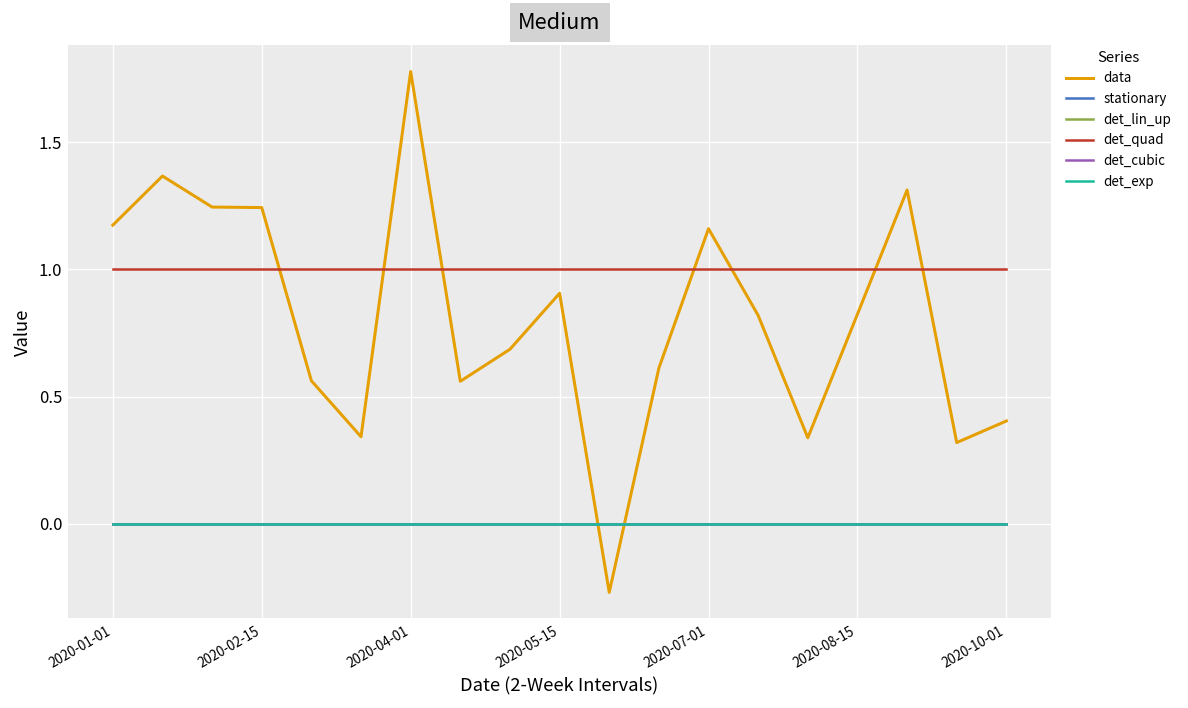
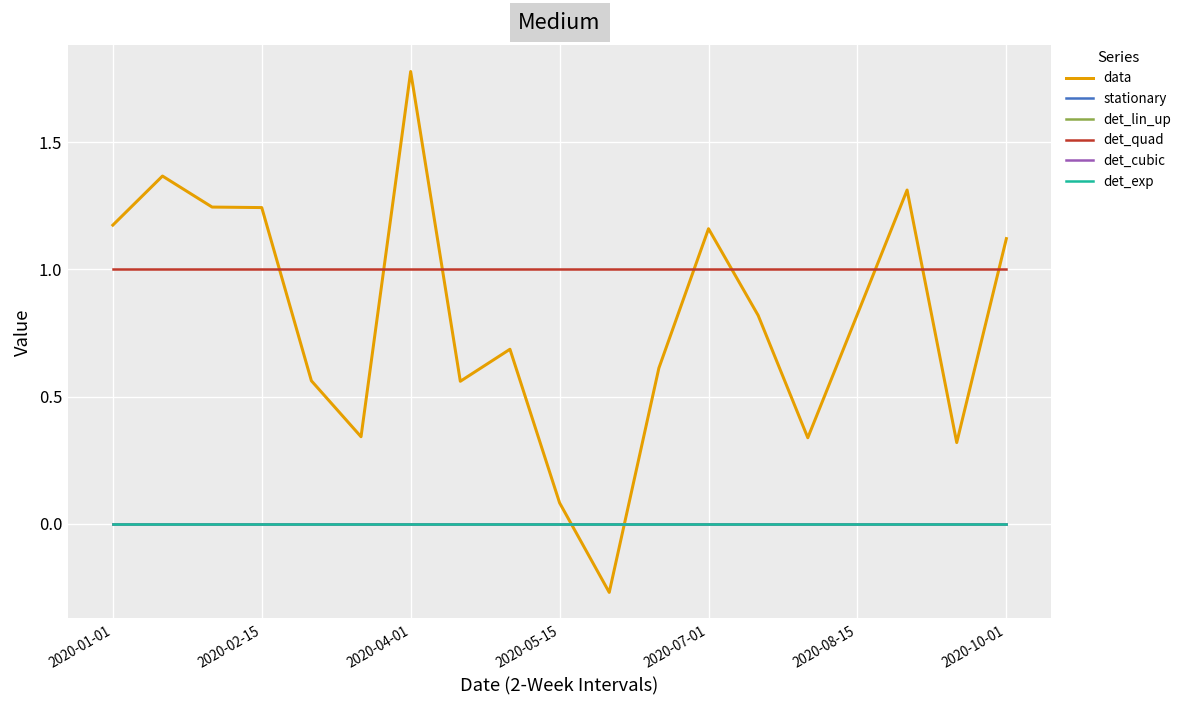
  {
    "data": {
      "2020-01-01": 1.17,
      "2020-02-15": 1.24,
      "2020-04-01": 1.78,
-     "2020-05-15": 0.91,
+     "2020-05-15": 0.08,
      "2020-07-01": 1.16,
      "2020-08-15": 0.82,
-     "2020-10-01": 0.40
+     "2020-10-01": 1.12
    },
    "det_exp": {
      "2020-01-01": 0.00,
      "2020-02-15": 0.00,
      "2020-04-01": 0.00,
      "2020-05-15": 0.00,
      "2020-07-01": 0.00,
      "2020-08-15": 0.00,
      "2020-10-01": 0.00
    },
    "det_quad": {
      "2020-01-01": 1.00,
      "2020-02-15": 1.00,
      "2020-04-01": 1.00,
      "2020-05-15": 1.00,
      "2020-07-01": 1.00,
      "2020-08-15": 1.00,
      "2020-10-01": 1.00
    }
  }
